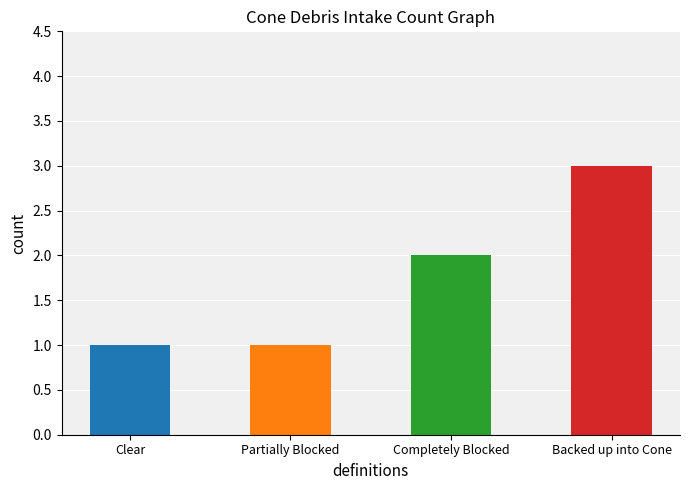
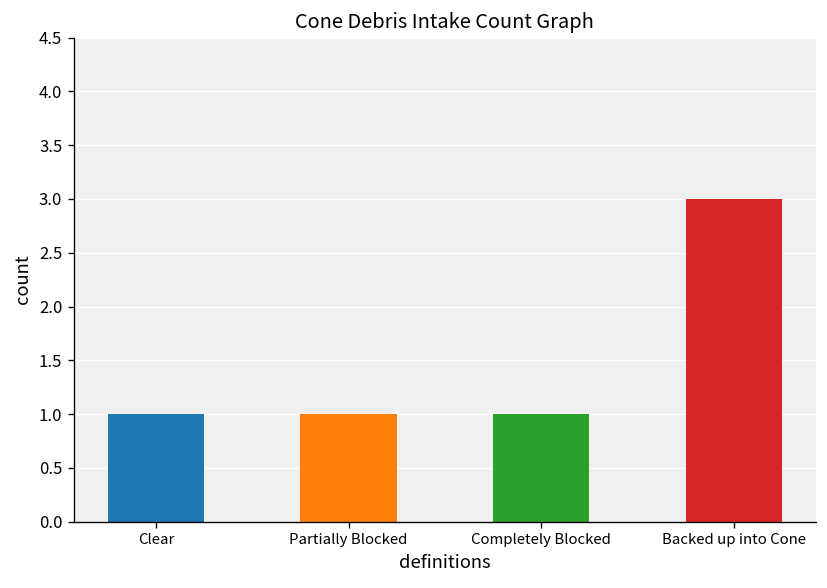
  {
    "Clear": 1,
    "Partially Blocked": 1,
-   "Completely Blocked": 2,
+   "Completely Blocked": 1,
    "Backed up into Cone": 3
  }
